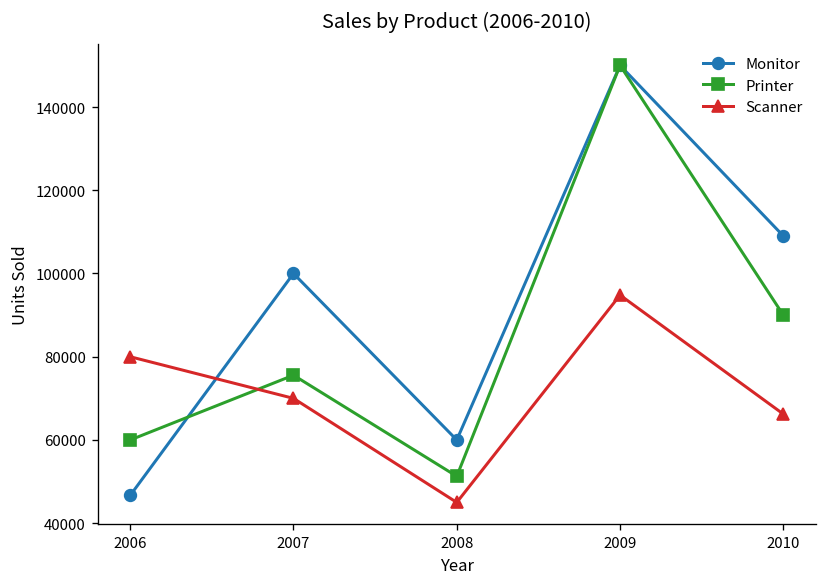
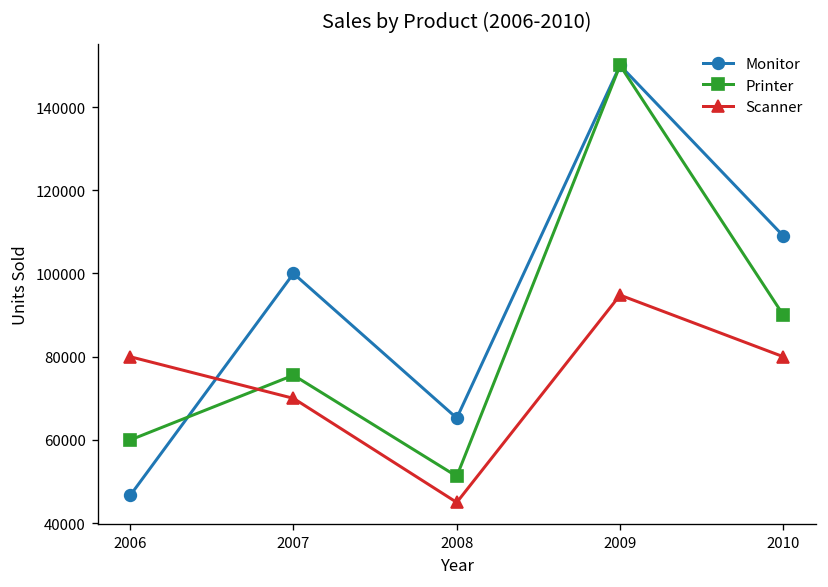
  {
    "Monitor": {
      "2006": 47000,
      "2007": 100000,
-     "2008": 60000,
+     "2008": 65000,
      "2010": 109000
    },
    "Printer": {
      "2006": 60000,
      "2007": 76000,
      "2008": 51000,
      "2010": 90000
    },
    "Scanner": {
      "2006": 80000,
      "2007": 70000,
      "2008": 45000,
      "2009": 95000,
-     "2010": 66000
+     "2010": 80000
    }
  }
